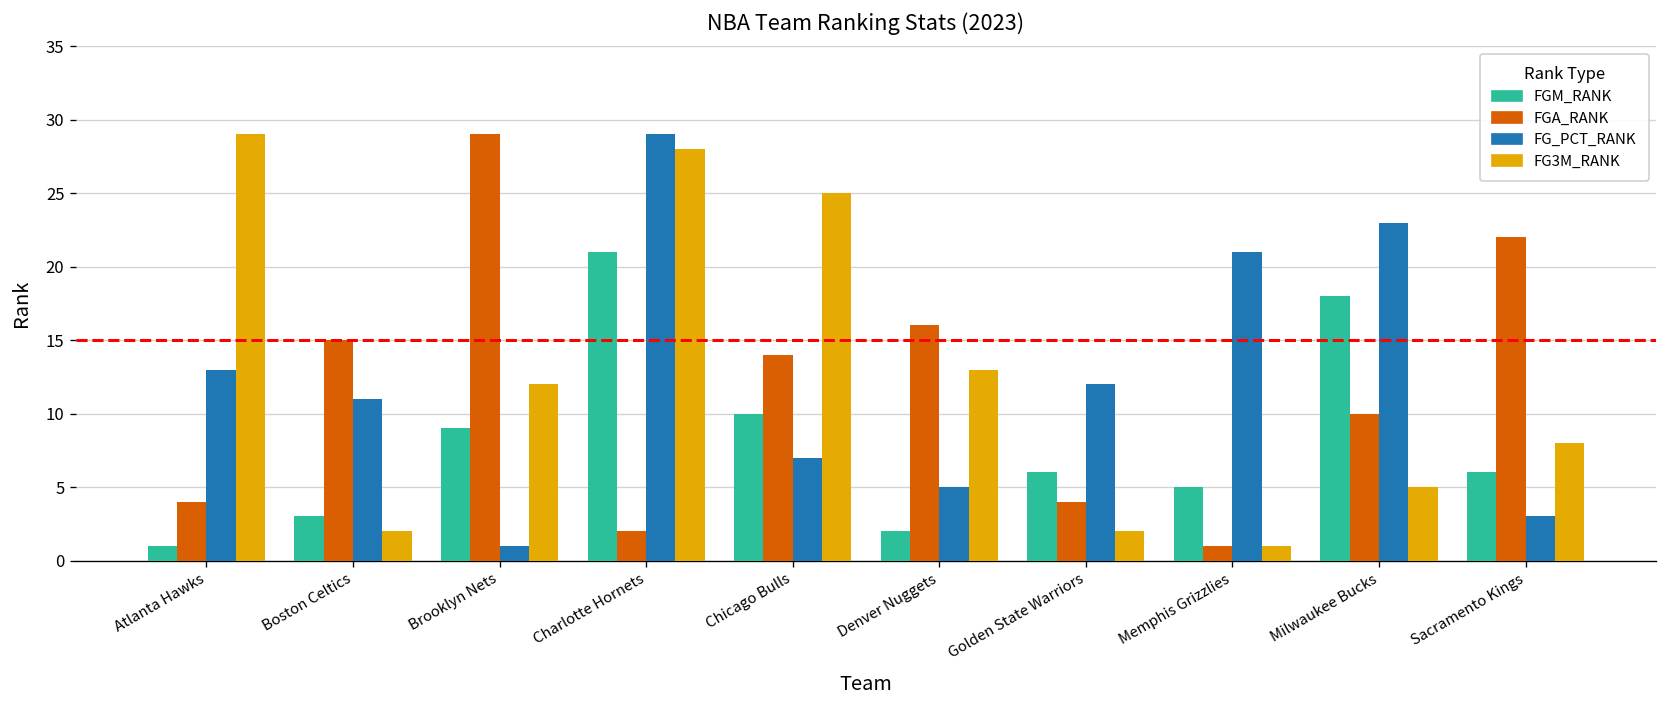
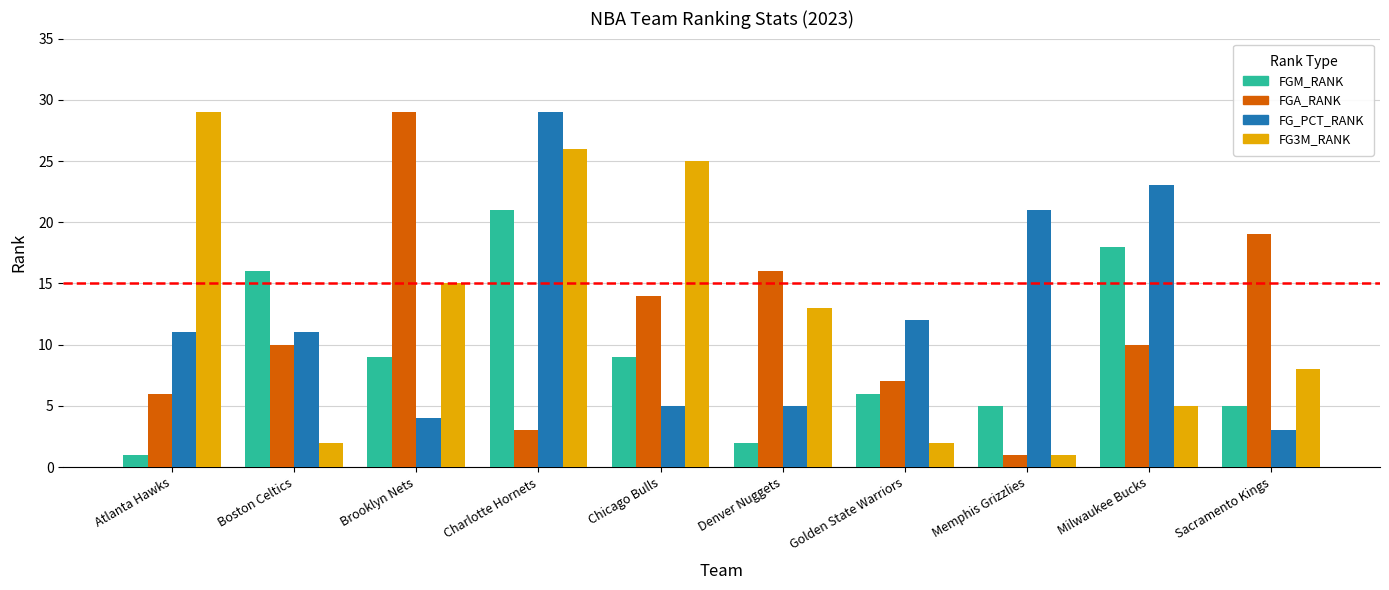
  {
    "FGM_RANK": {
      "Atlanta Hawks": 1,
-     "Boston Celtics": 3,
+     "Boston Celtics": 16,
      "Brooklyn Nets": 9,
      "Charlotte Hornets": 21,
-     "Chicago Bulls": 10,
+     "Chicago Bulls": 9,
      "Denver Nuggets": 2,
      "Golden State Warriors": 6,
      "Memphis Grizzlies": 5,
      "Milwaukee Bucks": 18,
-     "Sacramento Kings": 6
+     "Sacramento Kings": 5
    },
    "FGA_RANK": {
-     "Atlanta Hawks": 4,
-     "Boston Celtics": 15,
+     "Atlanta Hawks": 6,
+     "Boston Celtics": 10,
      "Brooklyn Nets": 29,
-     "Charlotte Hornets": 2,
+     "Charlotte Hornets": 3,
      "Chicago Bulls": 14,
      "Denver Nuggets": 16,
-     "Golden State Warriors": 4,
+     "Golden State Warriors": 7,
      "Memphis Grizzlies": 1,
      "Milwaukee Bucks": 10,
-     "Sacramento Kings": 22
+     "Sacramento Kings": 19
    },
    "FG_PCT_RANK": {
-     "Atlanta Hawks": 13,
+     "Atlanta Hawks": 11,
      "Boston Celtics": 11,
-     "Brooklyn Nets": 1,
+     "Brooklyn Nets": 4,
      "Charlotte Hornets": 29,
-     "Chicago Bulls": 7,
+     "Chicago Bulls": 5,
      "Denver Nuggets": 5,
      "Golden State Warriors": 12,
      "Memphis Grizzlies": 21,
      "Milwaukee Bucks": 23,
      "Sacramento Kings": 3
    },
    "FG3M_RANK": {
      "Atlanta Hawks": 29,
      "Boston Celtics": 2,
-     "Brooklyn Nets": 12,
-     "Charlotte Hornets": 28,
+     "Brooklyn Nets": 15,
+     "Charlotte Hornets": 26,
      "Chicago Bulls": 25,
      "Denver Nuggets": 13,
      "Golden State Warriors": 2,
      "Memphis Grizzlies": 1,
      "Milwaukee Bucks": 5,
      "Sacramento Kings": 8
    }
  }
